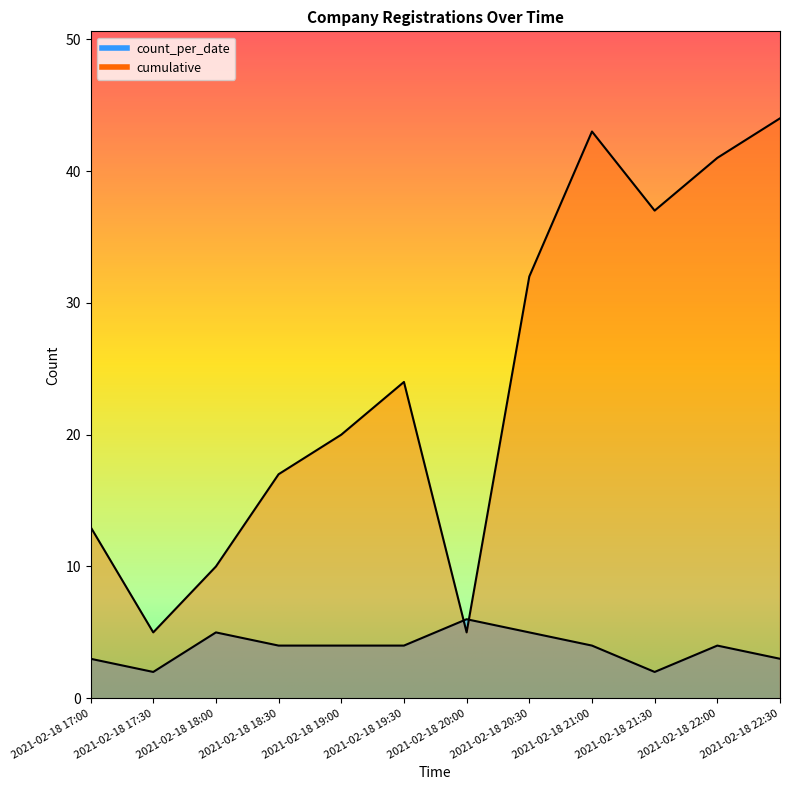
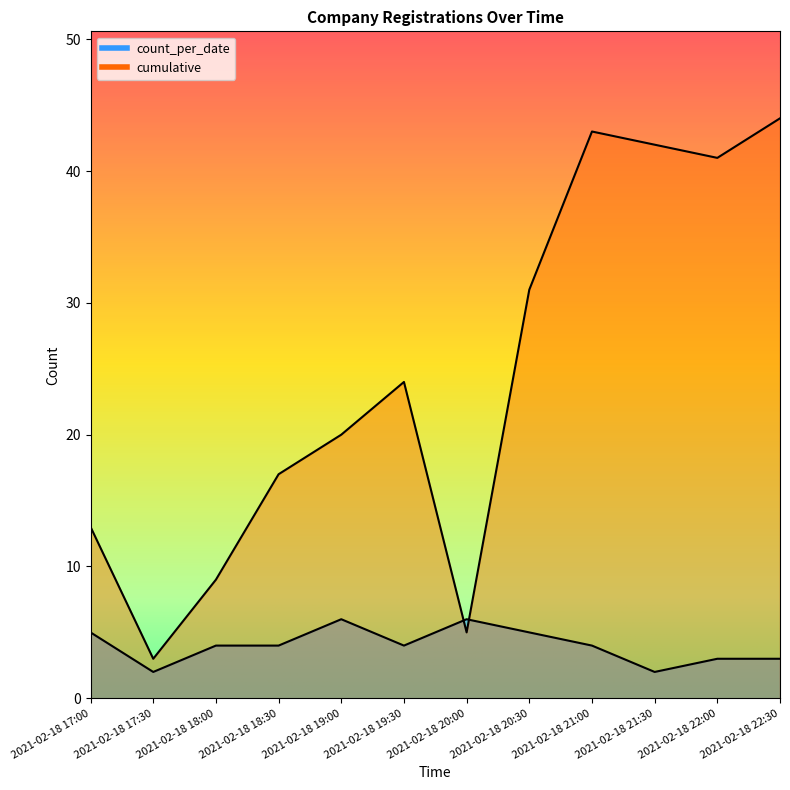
  {
    "count_per_date": {
-     "2021-02-18 17:00": 3,
+     "2021-02-18 17:00": 5,
      "2021-02-18 17:30": 2,
-     "2021-02-18 18:00": 5,
+     "2021-02-18 18:00": 4,
      "2021-02-18 18:30": 4,
-     "2021-02-18 19:00": 4,
+     "2021-02-18 19:00": 6,
      "2021-02-18 19:30": 4,
      "2021-02-18 20:00": 6,
      "2021-02-18 20:30": 5,
      "2021-02-18 21:00": 4,
      "2021-02-18 21:30": 2,
-     "2021-02-18 22:00": 4,
+     "2021-02-18 22:00": 3,
      "2021-02-18 22:30": 3
    },
    "cumulative": {
      "2021-02-18 17:00": 13,
-     "2021-02-18 17:30": 5,
-     "2021-02-18 18:00": 10,
+     "2021-02-18 17:30": 3,
+     "2021-02-18 18:00": 9,
      "2021-02-18 18:30": 17,
      "2021-02-18 19:00": 20,
      "2021-02-18 19:30": 24,
      "2021-02-18 20:00": 5,
-     "2021-02-18 20:30": 32,
+     "2021-02-18 20:30": 31,
      "2021-02-18 21:00": 43,
-     "2021-02-18 21:30": 37,
+     "2021-02-18 21:30": 42,
      "2021-02-18 22:00": 41,
      "2021-02-18 22:30": 44
    }
  }
